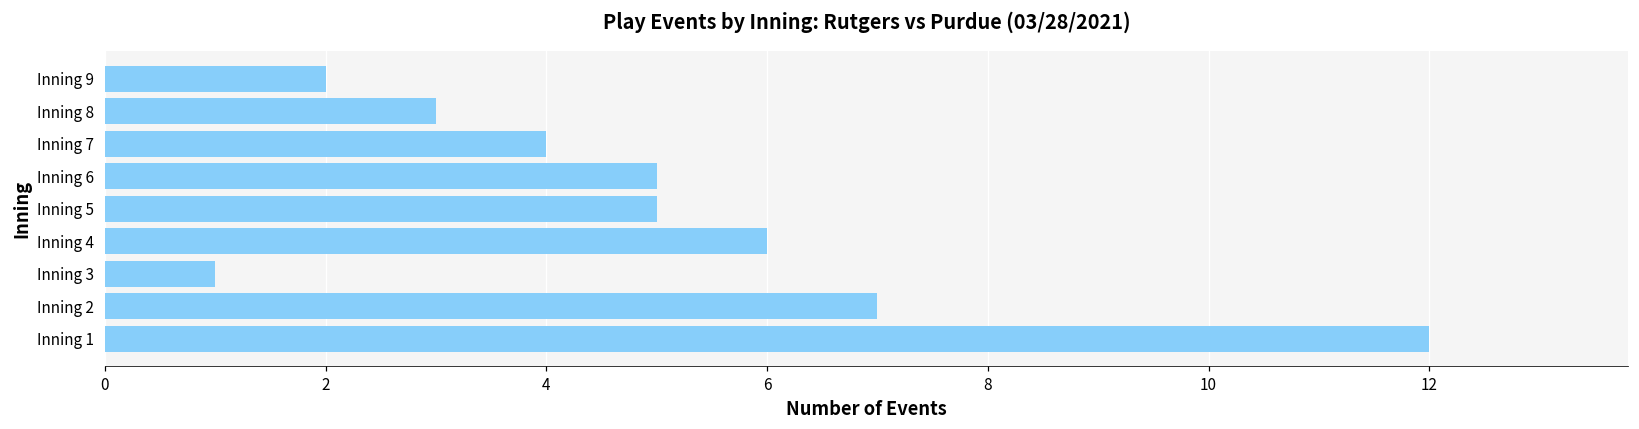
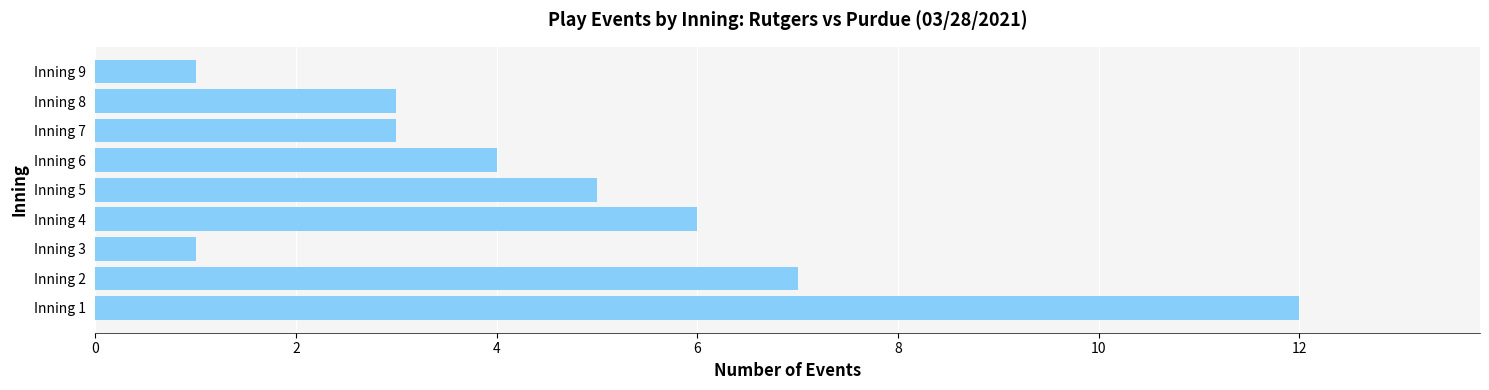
  {
-   "Inning 9": 2,
+   "Inning 9": 1,
    "Inning 8": 3,
-   "Inning 7": 4,
-   "Inning 6": 5,
+   "Inning 7": 3,
+   "Inning 6": 4,
    "Inning 5": 5,
    "Inning 4": 6,
    "Inning 3": 1,
    "Inning 2": 7,
    "Inning 1": 12
  }
